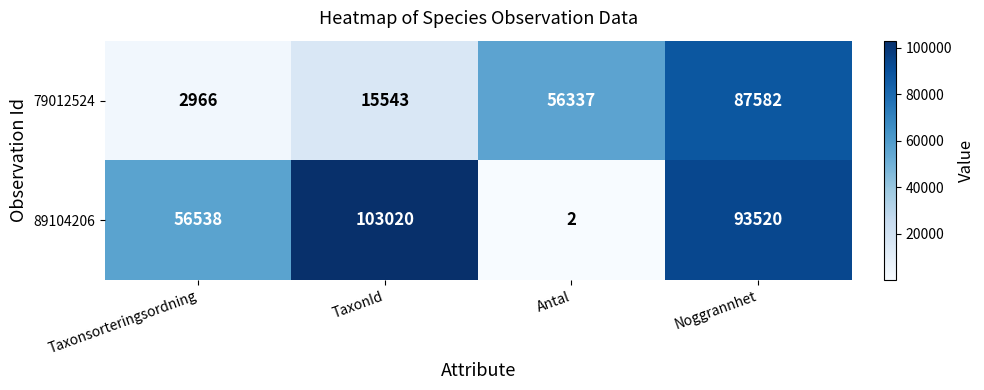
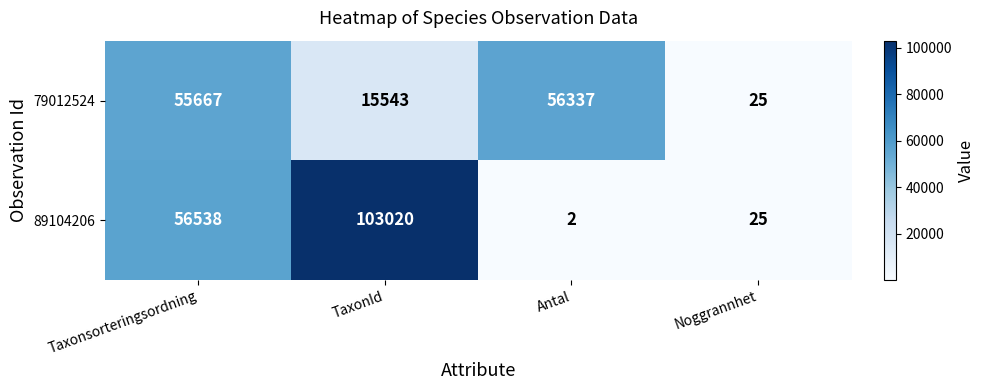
  {
    "79012524": {
-     "Taxonsorteringsordning": 2966,
+     "Taxonsorteringsordning": 55667,
      "TaxonId": 15543,
      "Antal": 56337,
-     "Noggrannhet": 87582
+     "Noggrannhet": 25
    },
    "89104206": {
      "Taxonsorteringsordning": 56538,
      "TaxonId": 103020,
      "Antal": 2,
-     "Noggrannhet": 93520
+     "Noggrannhet": 25
    }
  }
